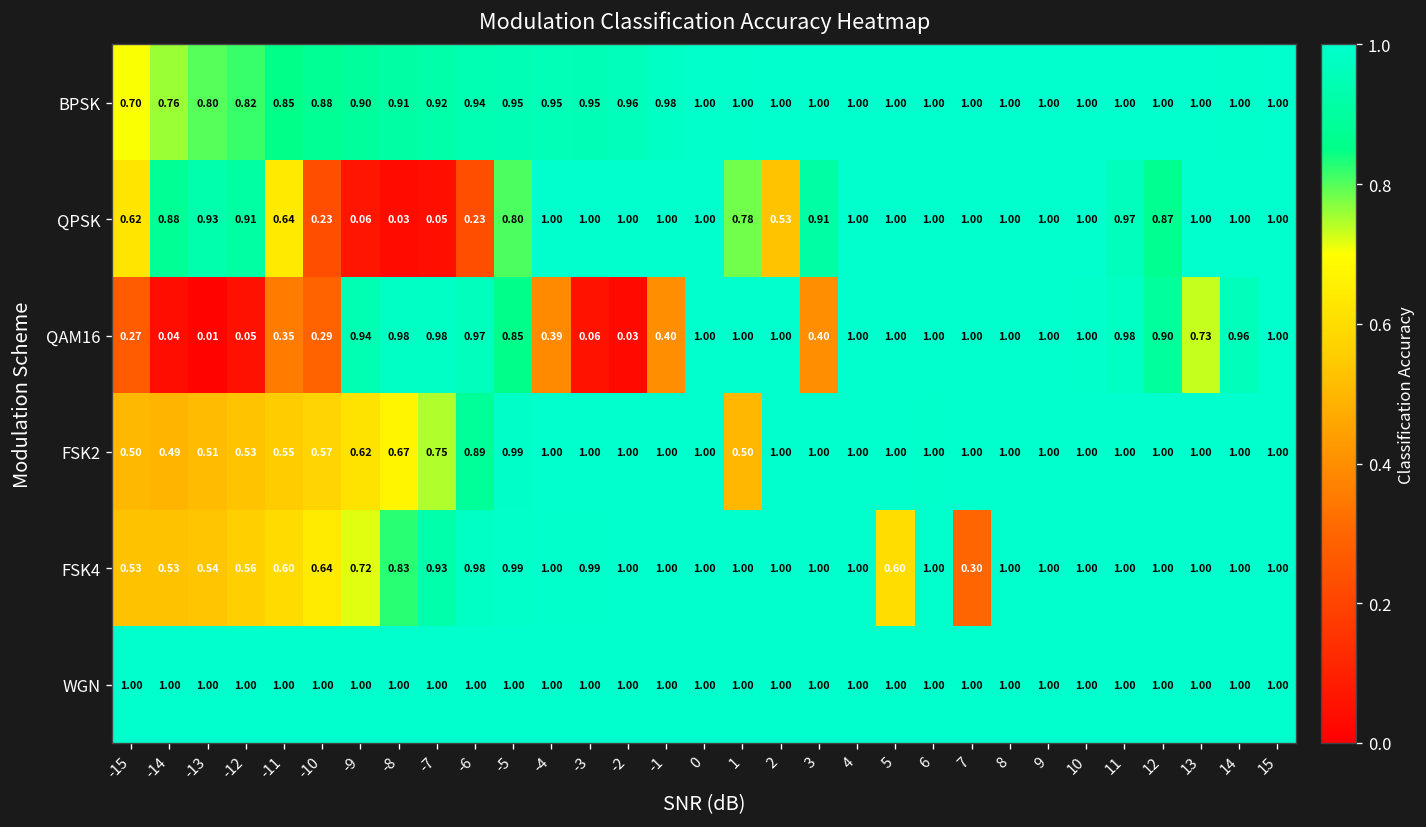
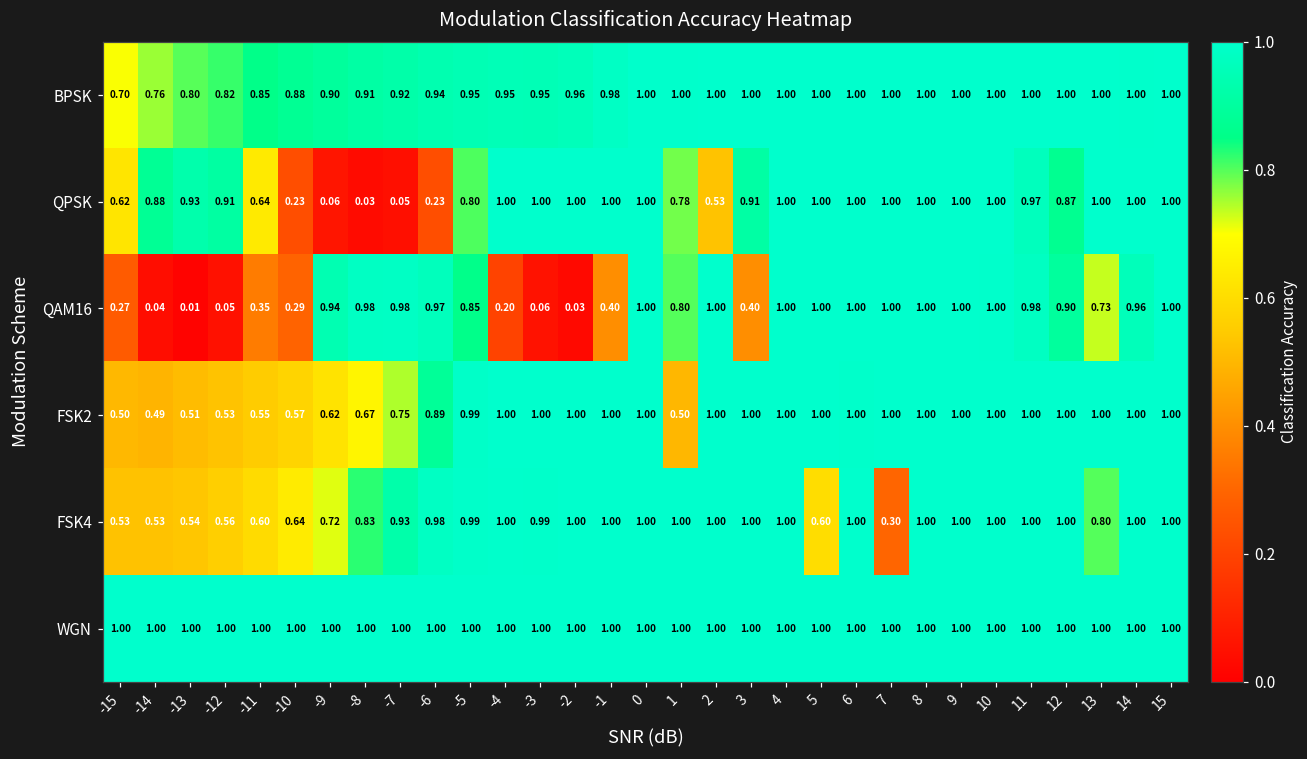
  {
    "BPSK": {
      "-15": 0.70,
      "-14": 0.76,
      "-13": 0.80,
      "-12": 0.82,
      "-11": 0.85,
      "-10": 0.88,
      "-9": 0.90,
      "-8": 0.91,
      "-7": 0.92,
      "-6": 0.94,
      "-5": 0.95,
      "-4": 0.95,
      "-3": 0.95,
      "-2": 0.96,
      "-1": 0.98,
      "0": 1.00,
      "1": 1.00,
      "2": 1.00,
      "3": 1.00,
      "4": 1.00,
      "5": 1.00,
      "6": 1.00,
      "7": 1.00,
      "8": 1.00,
      "9": 1.00,
      "10": 1.00,
      "11": 1.00,
      "12": 1.00,
      "13": 1.00,
      "14": 1.00,
      "15": 1.00
    },
    "QPSK": {
      "-15": 0.62,
      "-14": 0.88,
      "-13": 0.93,
      "-12": 0.91,
      "-11": 0.64,
      "-10": 0.23,
      "-9": 0.06,
      "-8": 0.03,
      "-7": 0.05,
      "-6": 0.23,
      "-5": 0.80,
      "-4": 1.00,
      "-3": 1.00,
      "-2": 1.00,
      "-1": 1.00,
      "0": 1.00,
      "1": 0.78,
      "2": 0.53,
      "3": 0.91,
      "4": 1.00,
      "5": 1.00,
      "6": 1.00,
      "7": 1.00,
      "8": 1.00,
      "9": 1.00,
      "10": 1.00,
      "11": 0.97,
      "12": 0.87,
      "13": 1.00,
      "14": 1.00,
      "15": 1.00
    },
    "QAM16": {
      "-15": 0.27,
      "-14": 0.04,
      "-13": 0.01,
      "-12": 0.05,
      "-11": 0.35,
      "-10": 0.29,
      "-9": 0.94,
      "-8": 0.98,
      "-7": 0.98,
      "-6": 0.97,
      "-5": 0.85,
-     "-4": 0.39,
+     "-4": 0.20,
      "-3": 0.06,
      "-2": 0.03,
      "-1": 0.40,
      "0": 1.00,
-     "1": 1.00,
+     "1": 0.80,
      "2": 1.00,
      "3": 0.40,
      "4": 1.00,
      "5": 1.00,
      "6": 1.00,
      "7": 1.00,
      "8": 1.00,
      "9": 1.00,
      "10": 1.00,
      "11": 0.98,
      "12": 0.90,
      "13": 0.73,
      "14": 0.96,
      "15": 1.00
    },
    "FSK2": {
      "-15": 0.50,
      "-14": 0.49,
      "-13": 0.51,
      "-12": 0.53,
      "-11": 0.55,
      "-10": 0.57,
      "-9": 0.62,
      "-8": 0.67,
      "-7": 0.75,
      "-6": 0.89,
      "-5": 0.99,
      "-4": 1.00,
      "-3": 1.00,
      "-2": 1.00,
      "-1": 1.00,
      "0": 1.00,
      "1": 0.50,
      "2": 1.00,
      "3": 1.00,
      "4": 1.00,
      "5": 1.00,
      "6": 1.00,
      "7": 1.00,
      "8": 1.00,
      "9": 1.00,
      "10": 1.00,
      "11": 1.00,
      "12": 1.00,
      "13": 1.00,
      "14": 1.00,
      "15": 1.00
    },
    "FSK4": {
      "-15": 0.53,
      "-14": 0.53,
      "-13": 0.54,
      "-12": 0.56,
      "-11": 0.60,
      "-10": 0.64,
      "-9": 0.72,
      "-8": 0.83,
      "-7": 0.93,
      "-6": 0.98,
      "-5": 0.99,
      "-4": 1.00,
      "-3": 0.99,
      "-2": 1.00,
      "-1": 1.00,
      "0": 1.00,
      "1": 1.00,
      "2": 1.00,
      "3": 1.00,
      "4": 1.00,
      "5": 0.60,
      "6": 1.00,
      "7": 0.30,
      "8": 1.00,
      "9": 1.00,
      "10": 1.00,
      "11": 1.00,
      "12": 1.00,
-     "13": 1.00,
+     "13": 0.80,
      "14": 1.00,
      "15": 1.00
    },
    "WGN": {
      "-15": 1.00,
      "-14": 1.00,
      "-13": 1.00,
      "-12": 1.00,
      "-11": 1.00,
      "-10": 1.00,
      "-9": 1.00,
      "-8": 1.00,
      "-7": 1.00,
      "-6": 1.00,
      "-5": 1.00,
      "-4": 1.00,
      "-3": 1.00,
      "-2": 1.00,
      "-1": 1.00,
      "0": 1.00,
      "1": 1.00,
      "2": 1.00,
      "3": 1.00,
      "4": 1.00,
      "5": 1.00,
      "6": 1.00,
      "7": 1.00,
      "8": 1.00,
      "9": 1.00,
      "10": 1.00,
      "11": 1.00,
      "12": 1.00,
      "13": 1.00,
      "14": 1.00,
      "15": 1.00
    }
  }
